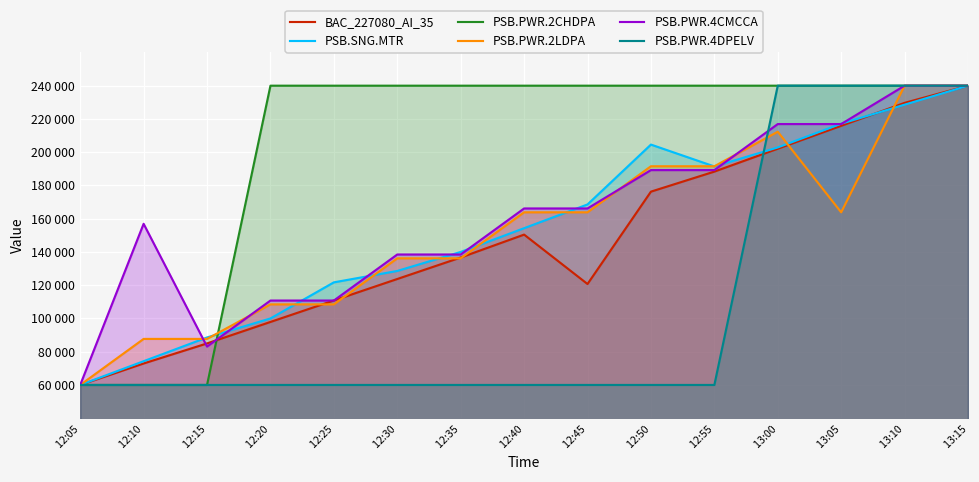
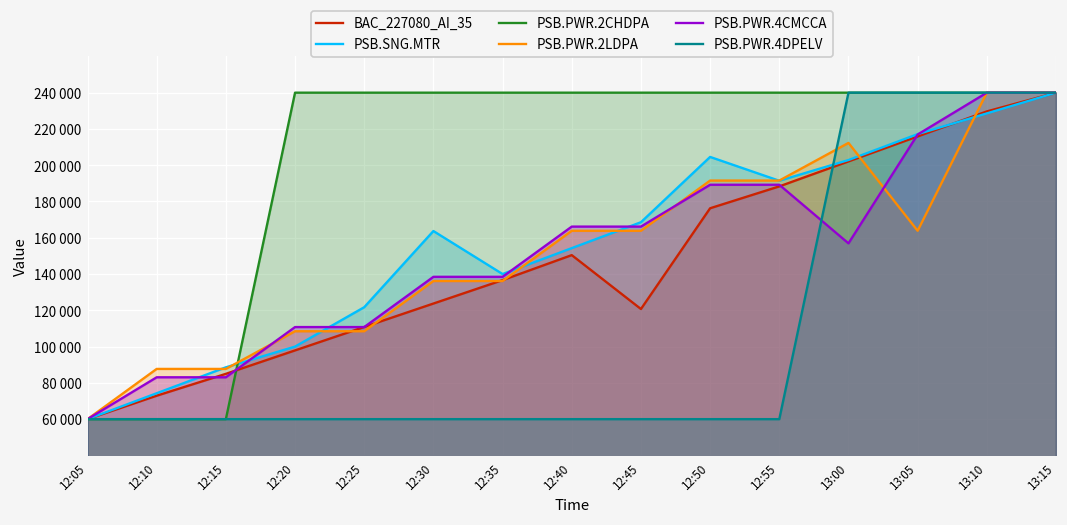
  {
    "BAC_227080_AI_35": {
      "12:15": 85000,
      "12:20": 98000,
      "12:30": 124000,
      "12:40": 150000,
      "12:45": 121000,
      "12:50": 176000
    },
    "PSB.SNG.MTR": {
      "12:20": 100000,
      "12:25": 122000,
-     "12:30": 129000,
+     "12:30": 164000,
      "12:40": 154000,
      "12:45": 169000,
      "12:50": 205000
    },
    "PSB.PWR.2CHDPA": {
      "12:20": 240000,
      "12:25": 240000,
      "12:30": 240000,
      "12:35": 240000,
      "12:40": 240000,
      "12:45": 240000,
      "12:50": 240000,
      "12:55": 240000
    },
    "PSB.PWR.2LDPA": {
      "12:10": 88000,
      "12:20": 108000,
      "12:25": 108000,
      "12:30": 136000,
      "12:40": 164000,
      "12:45": 164000,
      "12:50": 192000,
      "13:00": 212000,
      "13:05": 164000
    },
    "PSB.PWR.4CMCCA": {
-     "12:10": 157000,
+     "12:10": 83000,
      "12:15": 83000,
      "12:20": 111000,
      "12:30": 138000,
      "12:40": 166000,
      "12:45": 166000,
      "12:50": 189000,
-     "13:00": 217000
+     "13:00": 157000
    },
    "PSB.PWR.4DPELV": {
      "12:20": 60000,
      "12:25": 60000,
      "12:30": 60000,
      "12:35": 60000,
      "12:40": 60000,
      "12:45": 60000,
      "12:50": 60000,
      "12:55": 60000
    }
  }
